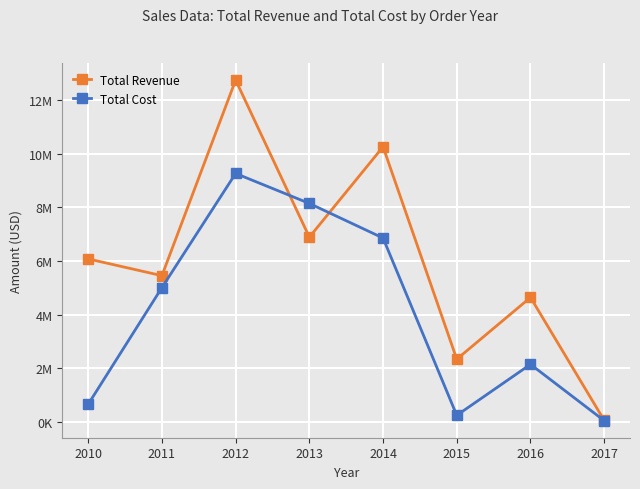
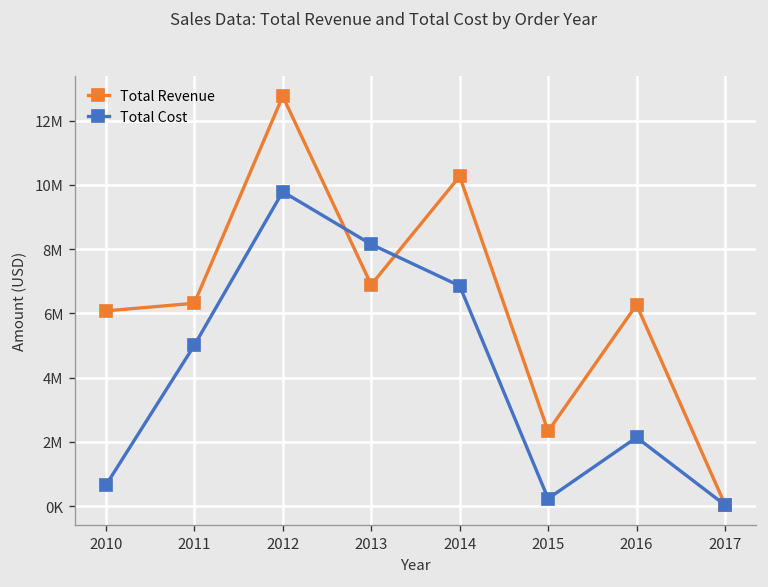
  {
    "Total Revenue": {
      "2010": 6100000,
-     "2011": 5500000,
+     "2011": 6300000,
      "2012": 12800000,
      "2013": 6900000,
      "2014": 10300000,
      "2015": 2300000,
-     "2016": 4600000
+     "2016": 6300000
    },
    "Total Cost": {
      "2010": 600000,
      "2011": 5000000,
-     "2012": 9300000,
+     "2012": 9800000,
      "2013": 8100000,
      "2014": 6900000,
      "2015": 200000,
      "2016": 2100000
    }
  }
